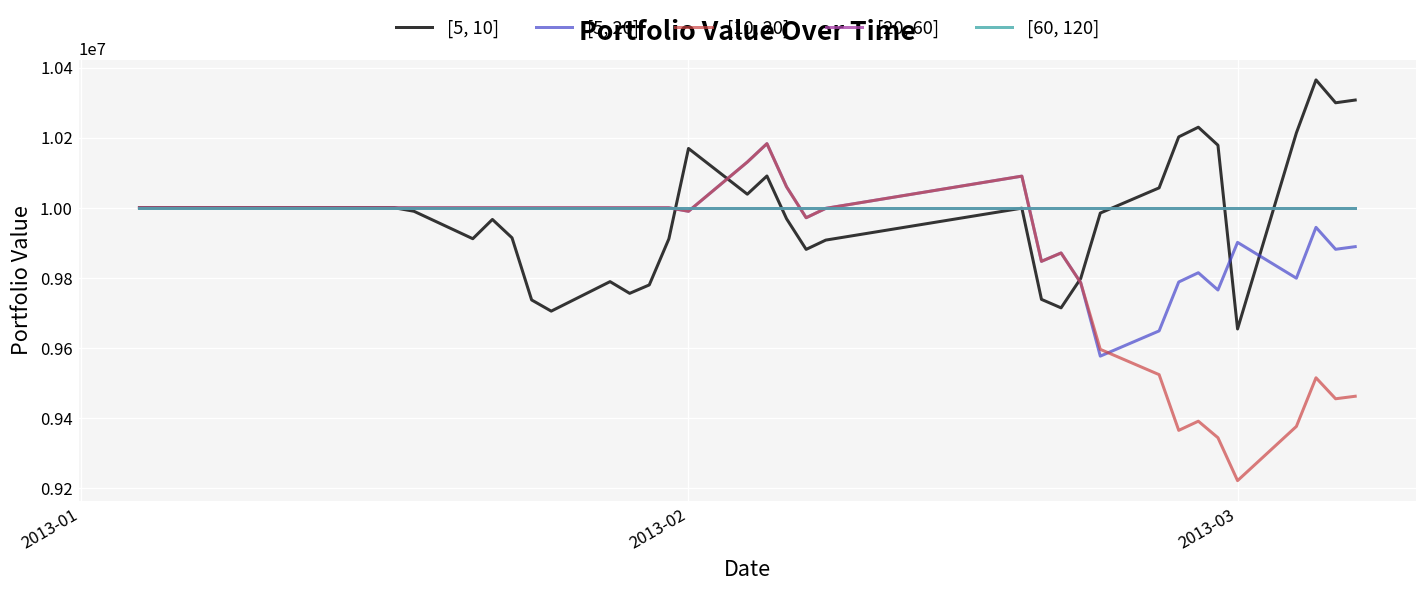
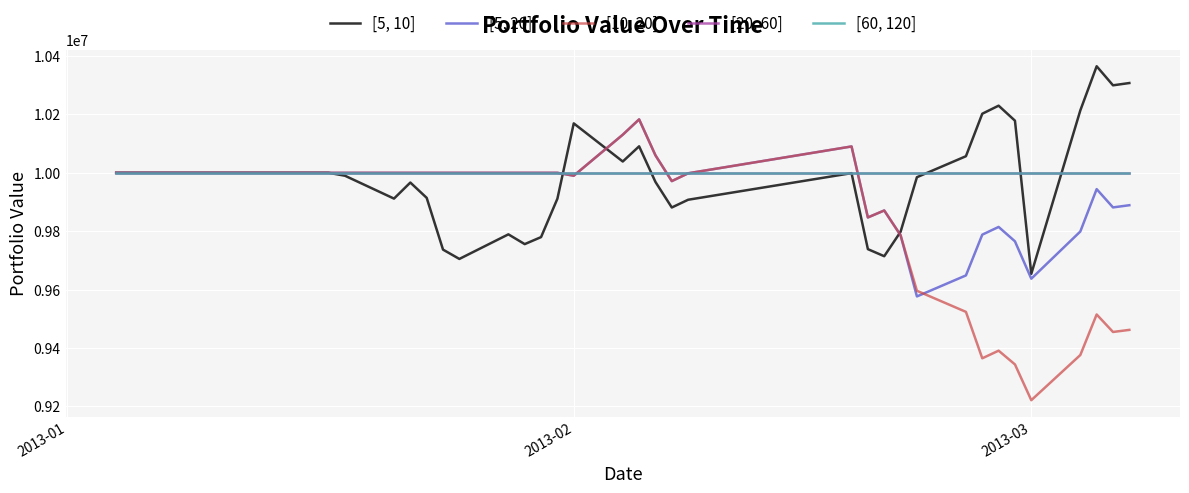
  {
    "[5, 10]": {
      "2013-02": 10170000,
      "2013-03": 9650000
    },
    "[5, 20]": {
-     "2013-03": 9900000
+     "2013-03": 9640000
    },
    "[10, 20]": {
      "2013-03": 9220000
    },
    "[60, 120]": {
      "2013-02": 10000000,
      "2013-03": 10000000
    }
  }
